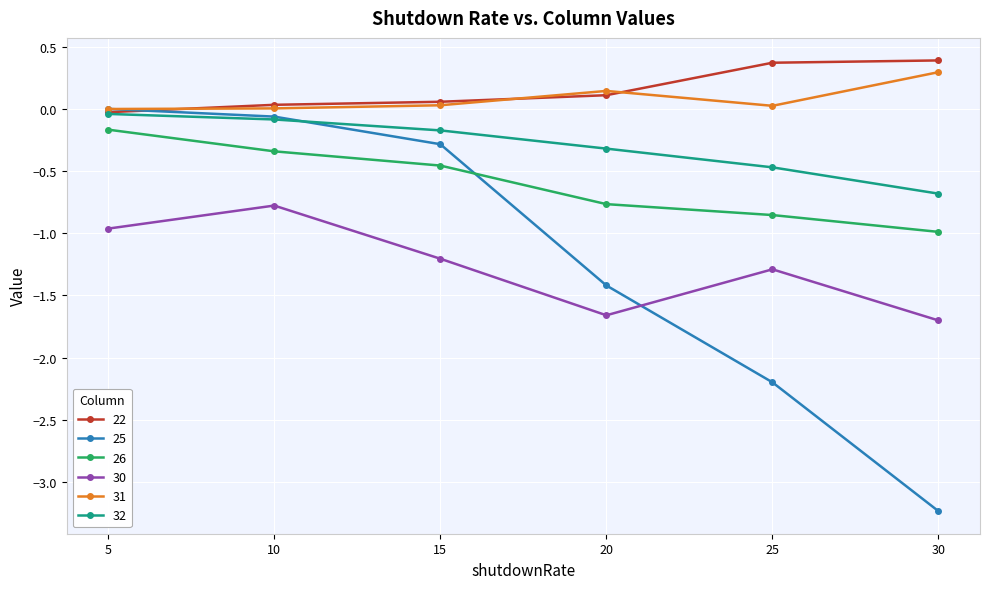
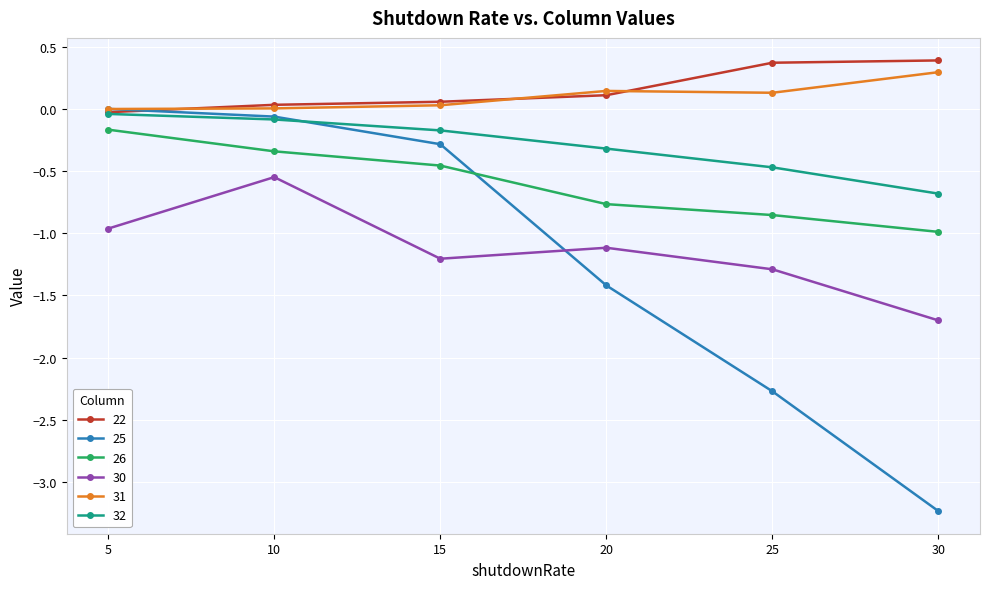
  {
    "22": {
      "10": 0.03,
      "15": 0.06,
      "20": 0.11,
      "25": 0.37,
      "30": 0.39
    },
    "25": {
      "10": -0.06,
      "15": -0.28,
      "20": -1.42,
-     "25": -2.20,
+     "25": -2.27,
      "30": -3.23
    },
    "30": {
      "5": -0.96,
-     "10": -0.78,
+     "10": -0.55,
      "15": -1.21,
-     "20": -1.66,
+     "20": -1.12,
      "25": -1.29,
      "30": -1.70
    },
    "31": {
      "10": 0.00,
      "15": 0.03,
      "20": 0.14,
-     "25": 0.02,
+     "25": 0.13,
      "30": 0.29
    }
  }
